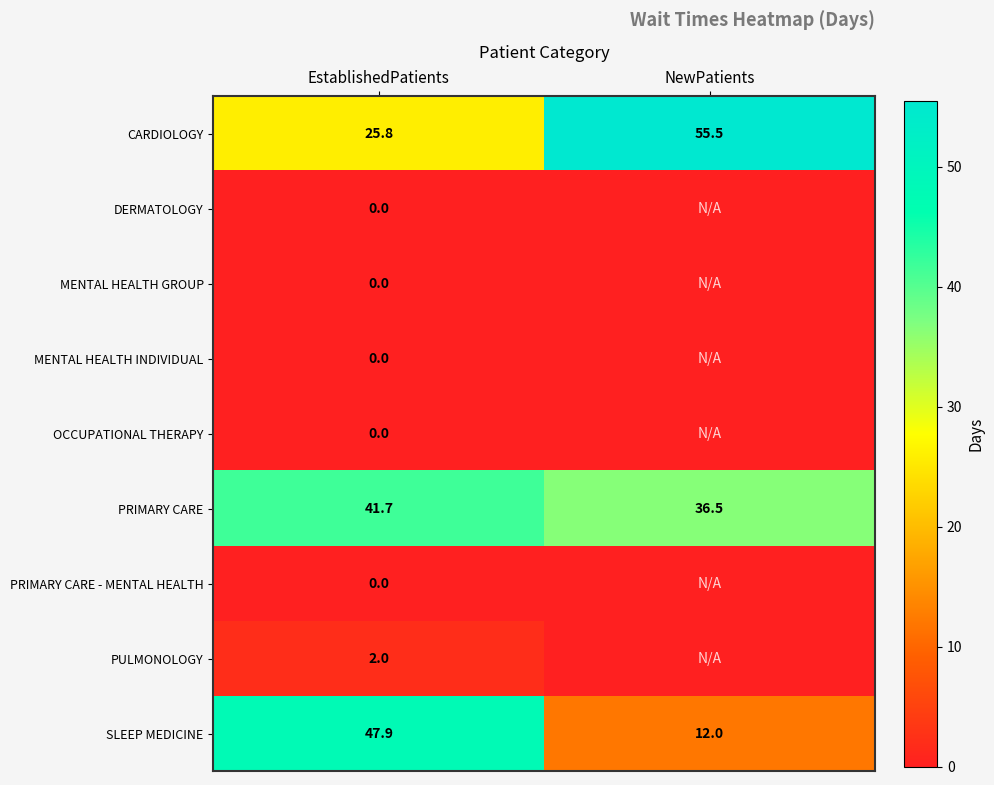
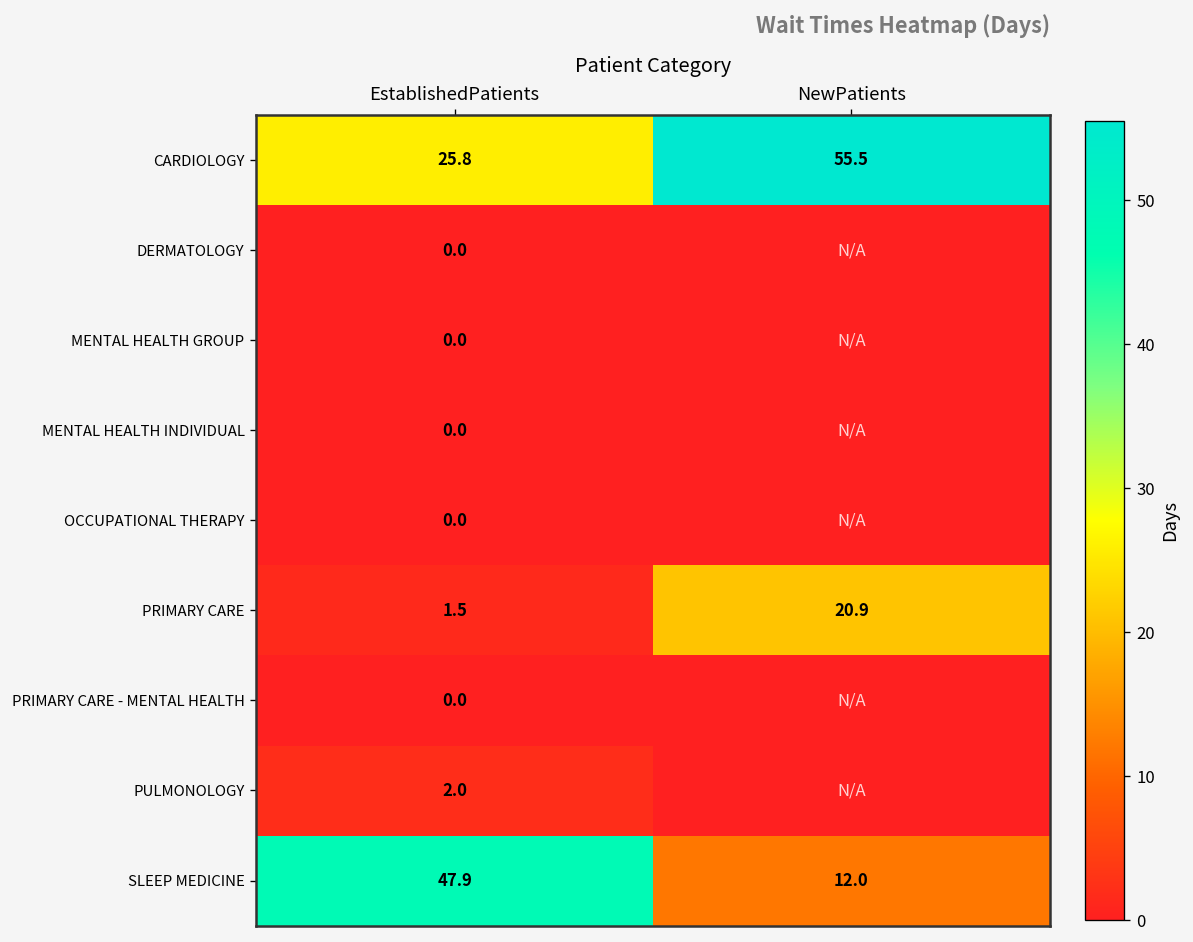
  {
    "CARDIOLOGY": {
      "EstablishedPatients": 25.8,
      "NewPatients": 55.5
    },
    "DERMATOLOGY": {
      "EstablishedPatients": 0.0
    },
    "MENTAL HEALTH GROUP": {
      "EstablishedPatients": 0.0
    },
    "MENTAL HEALTH INDIVIDUAL": {
      "EstablishedPatients": 0.0
    },
    "OCCUPATIONAL THERAPY": {
      "EstablishedPatients": 0.0
    },
    "PRIMARY CARE": {
-     "EstablishedPatients": 41.7,
-     "NewPatients": 36.5
+     "EstablishedPatients": 1.5,
+     "NewPatients": 20.9
    },
    "PRIMARY CARE - MENTAL HEALTH": {
      "EstablishedPatients": 0.0
    },
    "PULMONOLOGY": {
      "EstablishedPatients": 2.0
    },
    "SLEEP MEDICINE": {
      "EstablishedPatients": 47.9,
      "NewPatients": 12.0
    }
  }
